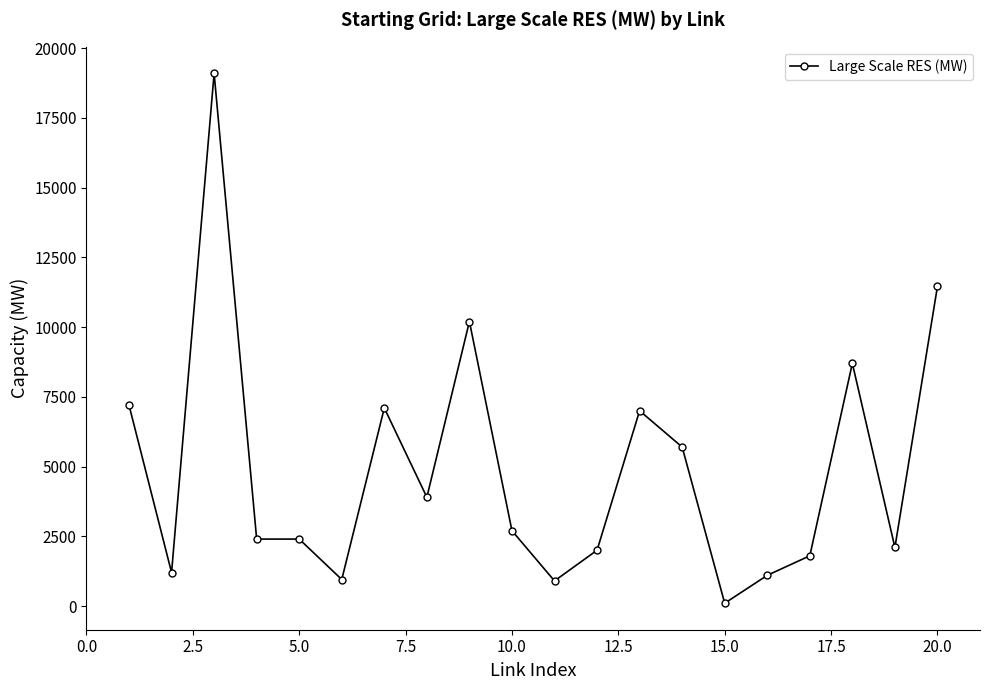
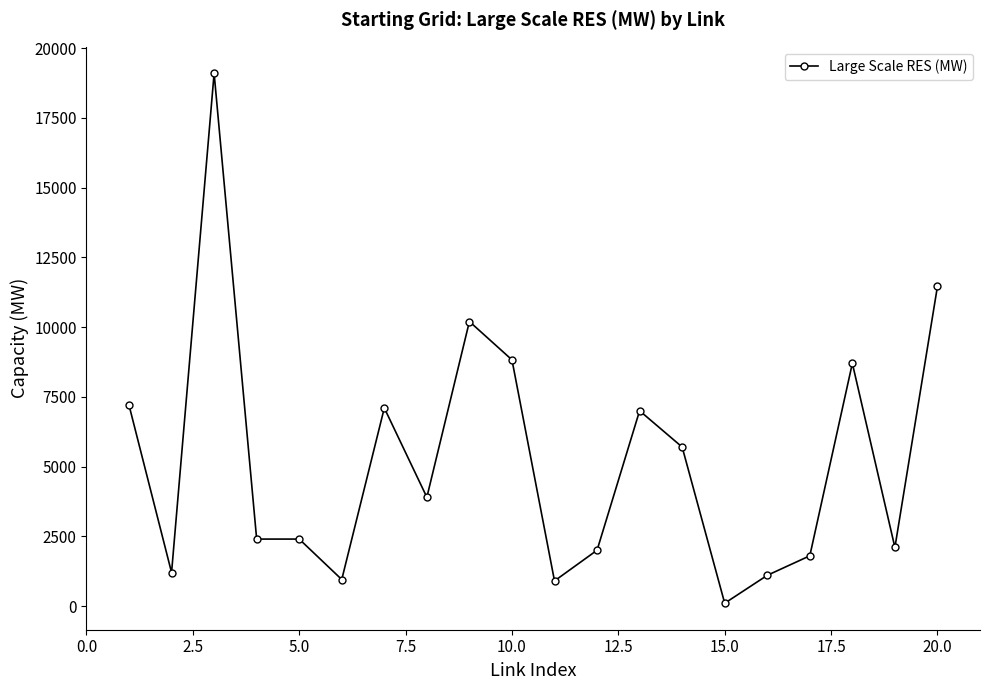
  {
    "5.0": 2400,
-   "10.0": 2700,
+   "10.0": 8800,
    "15.0": 100,
    "20.0": 11500
  }
